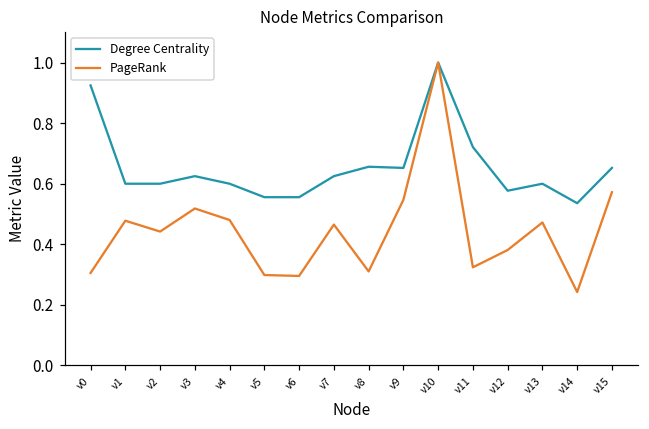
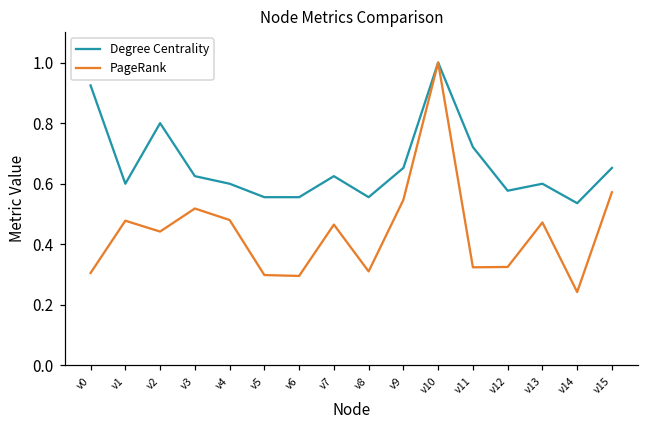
  {
    "Degree Centrality": {
      "v0": 0.92,
      "v1": 0.60,
-     "v2": 0.6,
+     "v2": 0.8,
      "v3": 0.63,
      "v4": 0.60,
      "v5": 0.56,
      "v6": 0.56,
      "v7": 0.63,
-     "v8": 0.66,
+     "v8": 0.56,
      "v9": 0.65,
      "v11": 0.72,
      "v12": 0.58,
      "v13": 0.60,
      "v14": 0.54,
      "v15": 0.65
    },
    "PageRank": {
      "v0": 0.31,
      "v1": 0.48,
      "v2": 0.44,
      "v3": 0.52,
      "v4": 0.48,
      "v5": 0.30,
      "v6": 0.30,
      "v7": 0.47,
      "v8": 0.31,
      "v9": 0.55,
      "v11": 0.32,
-     "v12": 0.38,
+     "v12": 0.33,
      "v13": 0.47,
      "v14": 0.24,
      "v15": 0.57
    }
  }
